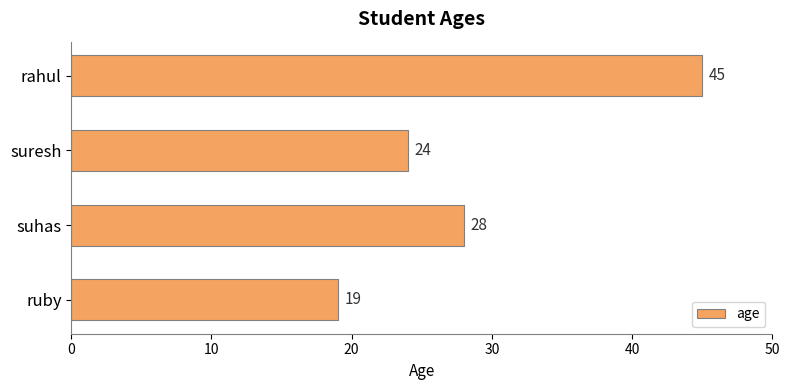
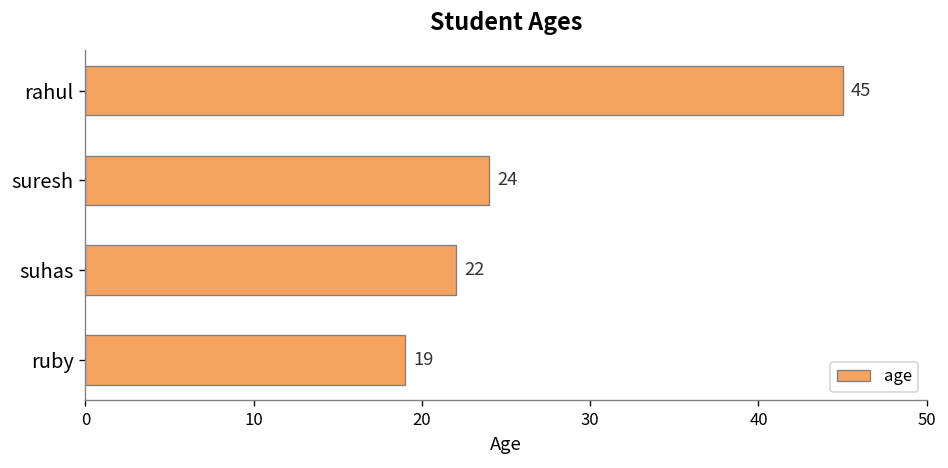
  {
    "rahul": 45,
    "suresh": 24,
-   "suhas": 28,
+   "suhas": 22,
    "ruby": 19
  }
